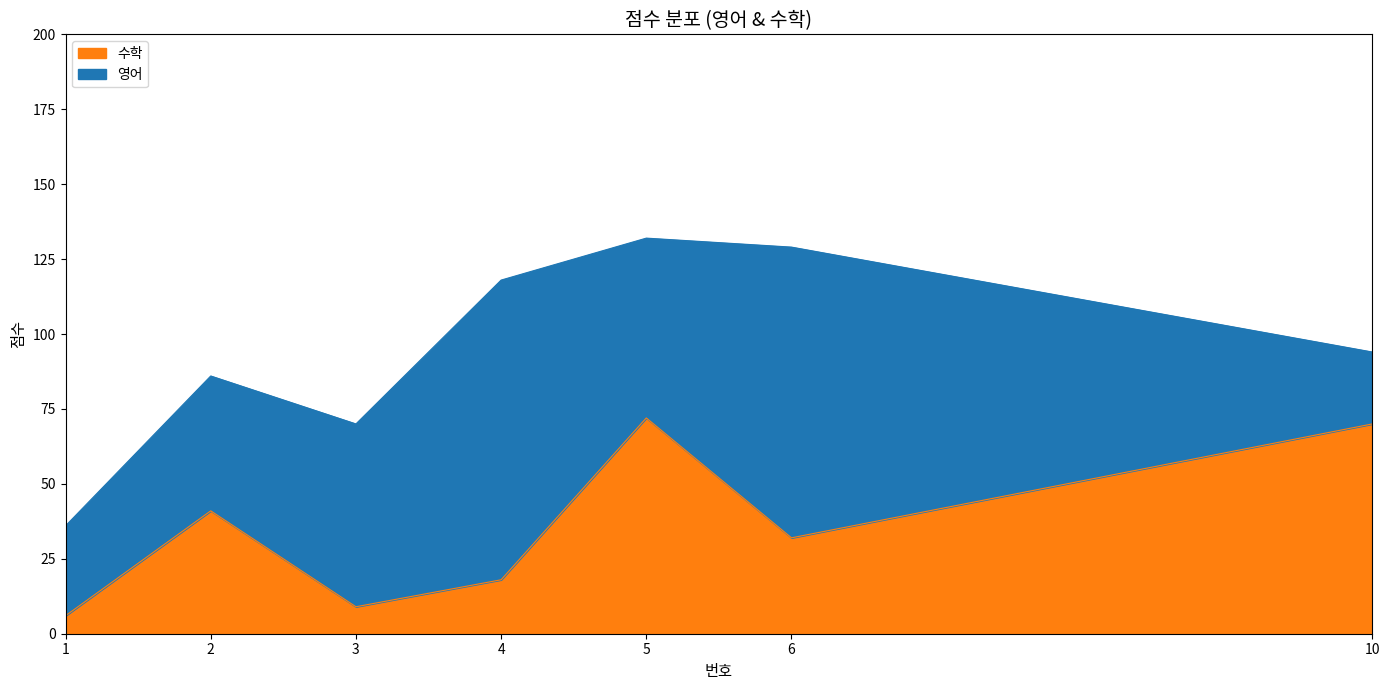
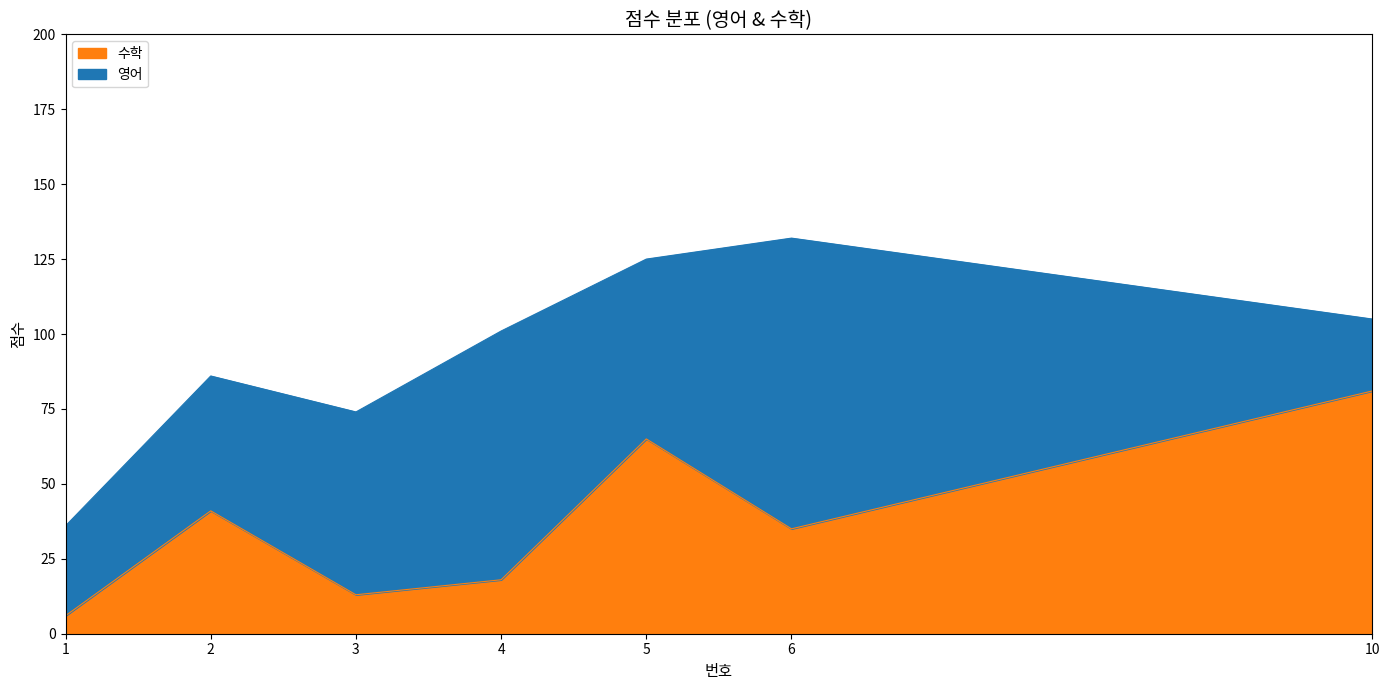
  {
    "수학": {
      "1": 6,
      "2": 41,
-     "3": 9,
+     "3": 13,
      "4": 18,
-     "5": 72,
-     "6": 32,
-     "10": 70
+     "5": 65,
+     "6": 35,
+     "10": 81
    },
    "영어": {
      "1": 30,
      "2": 45,
      "3": 61,
-     "4": 100,
+     "4": 83,
      "5": 60,
      "6": 97,
      "10": 24
    }
  }
